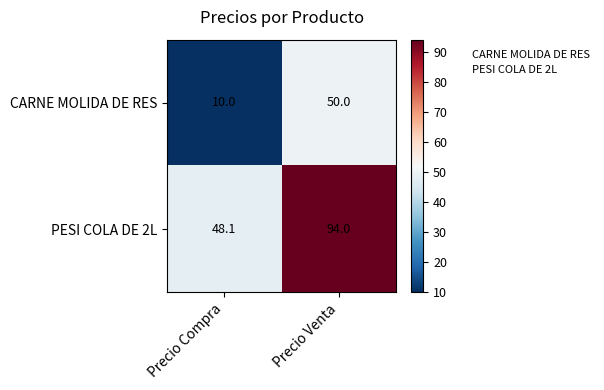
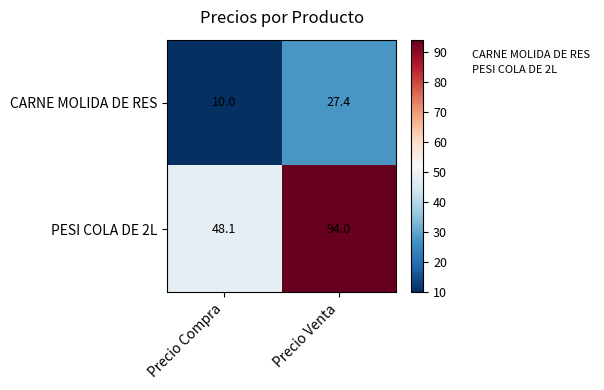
  {
    "CARNE MOLIDA DE RES": {
      "Precio Compra": 10.0,
-     "Precio Venta": 50.0
+     "Precio Venta": 27.4
    },
    "PESI COLA DE 2L": {
      "Precio Compra": 48.1,
      "Precio Venta": 94.0
    }
  }
